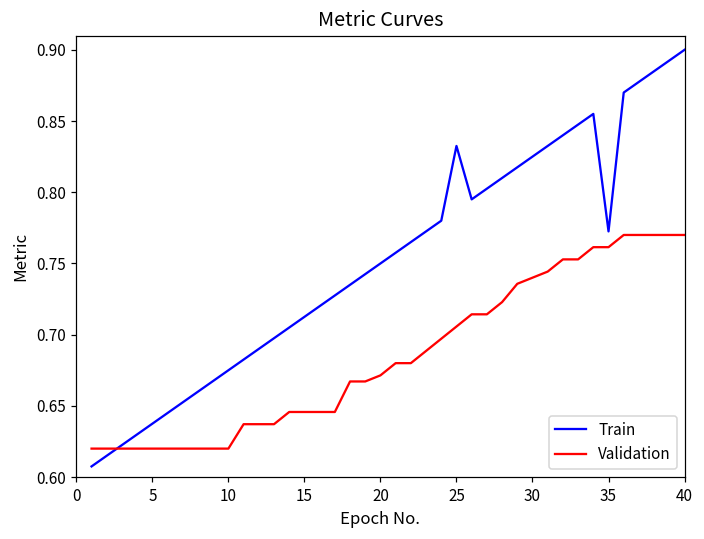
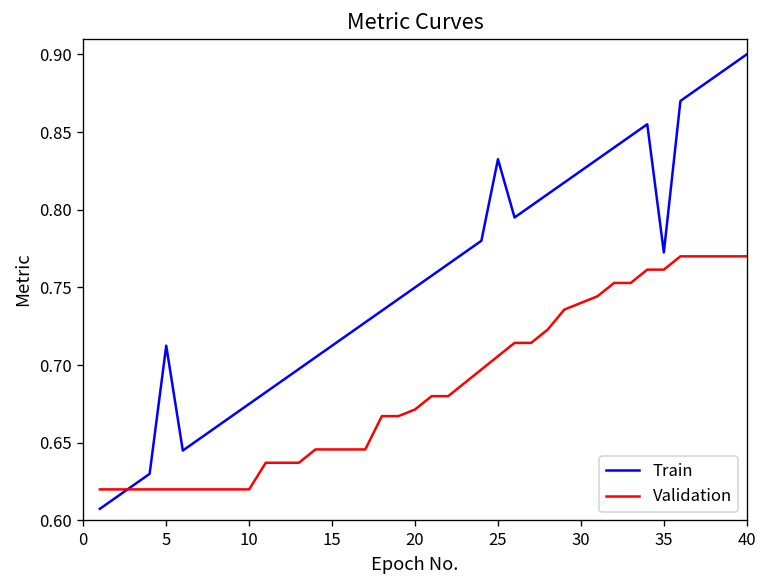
  {
    "Train": {
-     "5": 0.638,
+     "5": 0.713,
      "10": 0.675,
      "15": 0.713,
      "20": 0.750,
      "25": 0.833,
      "30": 0.825,
      "35": 0.773,
      "40": 0.900
    },
    "Validation": {
      "5": 0.620,
      "10": 0.620,
      "15": 0.646,
      "20": 0.671,
      "25": 0.706,
      "30": 0.740,
      "35": 0.761,
      "40": 0.770
    }
  }
